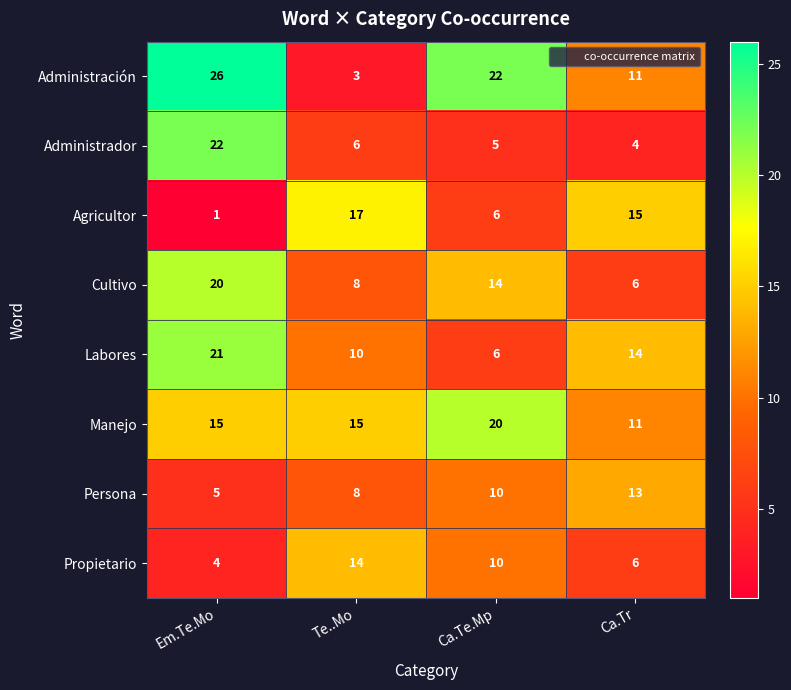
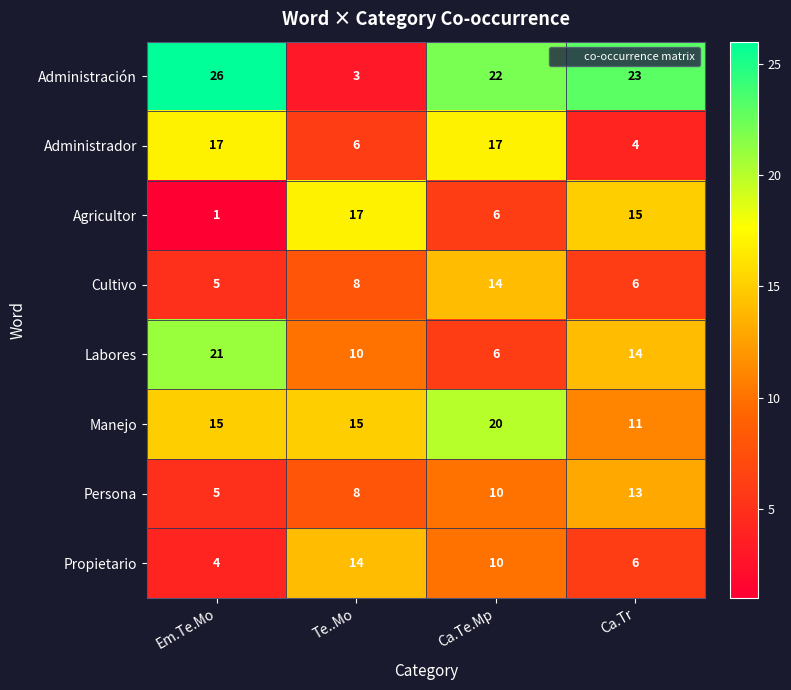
  {
    "Administración": {
      "Em.Te.Mo": 26,
      "Te..Mo": 3,
      "Ca.Te.Mp": 22,
-     "Ca.Tr": 11
+     "Ca.Tr": 23
    },
    "Administrador": {
-     "Em.Te.Mo": 22,
+     "Em.Te.Mo": 17,
      "Te..Mo": 6,
-     "Ca.Te.Mp": 5,
+     "Ca.Te.Mp": 17,
      "Ca.Tr": 4
    },
    "Agricultor": {
      "Em.Te.Mo": 1,
      "Te..Mo": 17,
      "Ca.Te.Mp": 6,
      "Ca.Tr": 15
    },
    "Cultivo": {
-     "Em.Te.Mo": 20,
+     "Em.Te.Mo": 5,
      "Te..Mo": 8,
      "Ca.Te.Mp": 14,
      "Ca.Tr": 6
    },
    "Labores": {
      "Em.Te.Mo": 21,
      "Te..Mo": 10,
      "Ca.Te.Mp": 6,
      "Ca.Tr": 14
    },
    "Manejo": {
      "Em.Te.Mo": 15,
      "Te..Mo": 15,
      "Ca.Te.Mp": 20,
      "Ca.Tr": 11
    },
    "Persona": {
      "Em.Te.Mo": 5,
      "Te..Mo": 8,
      "Ca.Te.Mp": 10,
      "Ca.Tr": 13
    },
    "Propietario": {
      "Em.Te.Mo": 4,
      "Te..Mo": 14,
      "Ca.Te.Mp": 10,
      "Ca.Tr": 6
    }
  }
